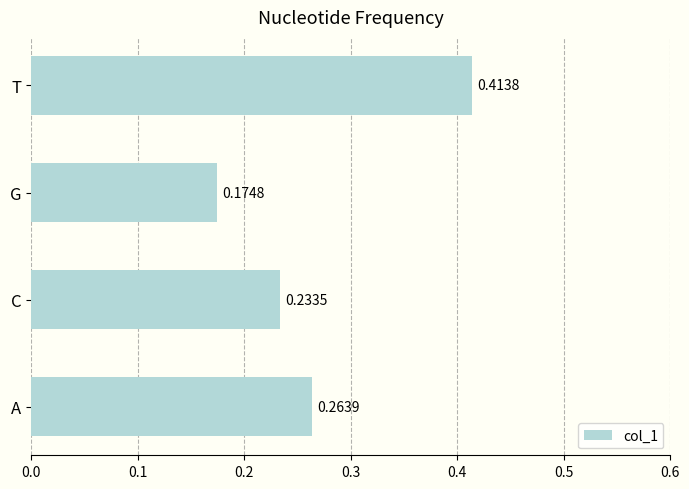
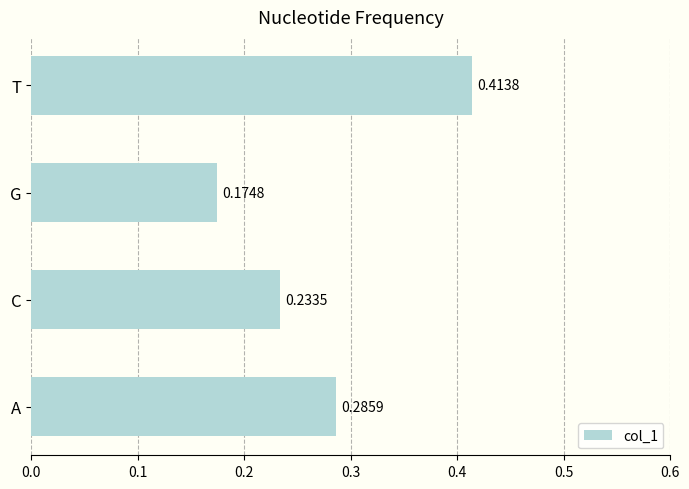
  {
    "T": 0.4138,
    "G": 0.1748,
    "C": 0.2335,
-   "A": 0.2639
+   "A": 0.2859
  }
